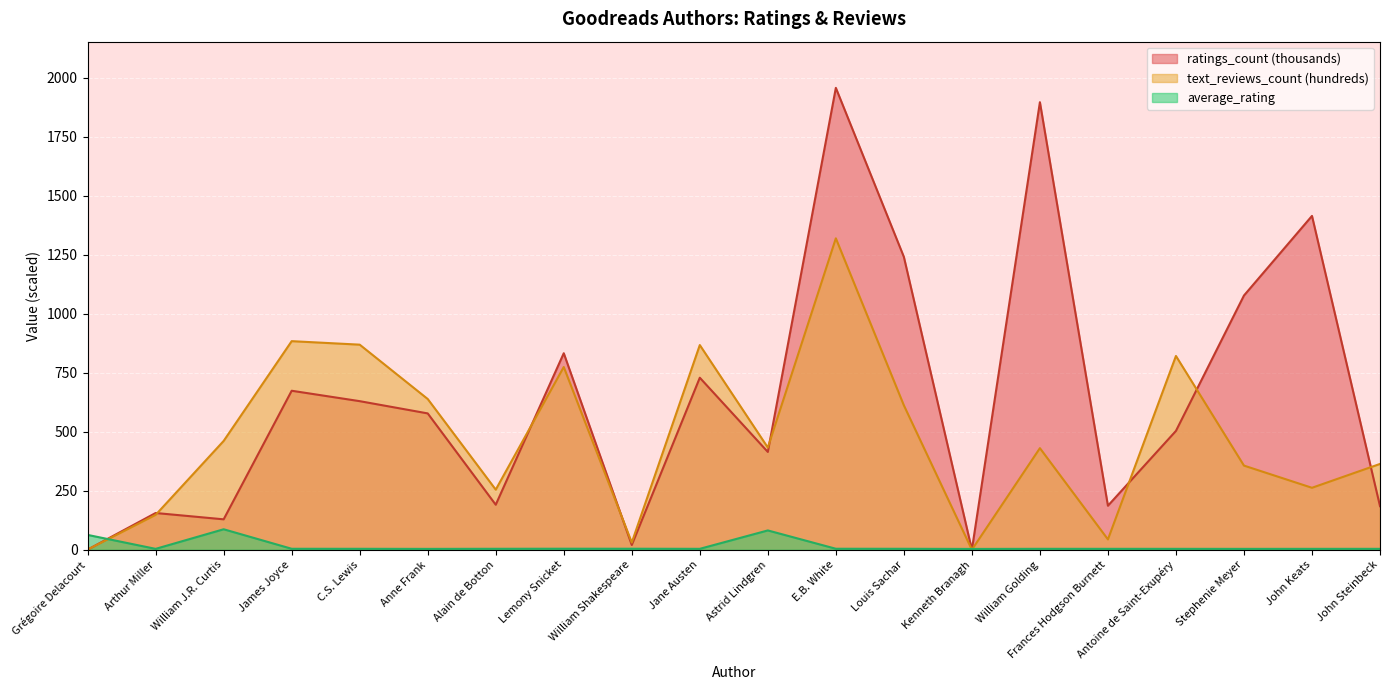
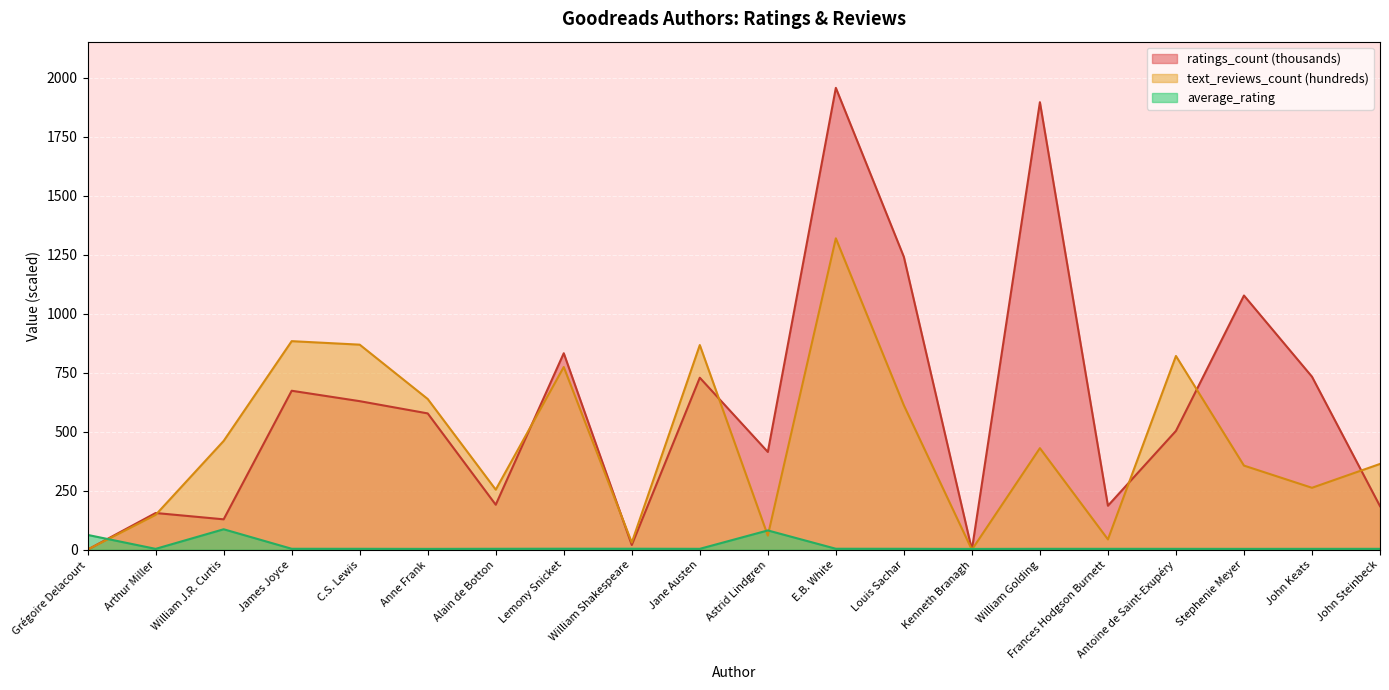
  {
    "ratings_count (thousands)": {
      "William J.R. Curtis": 130,
      "James Joyce": 670,
      "C.S. Lewis": 630,
      "Anne Frank": 580,
      "Alain de Botton": 190,
      "Lemony Snicket": 830,
      "Jane Austen": 730,
      "Astrid Lindgren": 410,
      "E.B. White": 1960,
      "Louis Sachar": 1240,
      "William Golding": 1900,
      "Frances Hodgson Burnett": 190,
      "Antoine de Saint-Exupéry": 500,
      "Stephenie Meyer": 1080,
-     "John Keats": 1410,
+     "John Keats": 730,
      "John Steinbeck": 180
    },
    "text_reviews_count (hundreds)": {
      "William J.R. Curtis": 460,
      "James Joyce": 880,
      "C.S. Lewis": 870,
      "Anne Frank": 640,
      "Alain de Botton": 250,
      "Lemony Snicket": 770,
      "Jane Austen": 870,
-     "Astrid Lindgren": 430,
+     "Astrid Lindgren": 60,
      "E.B. White": 1320,
      "Louis Sachar": 610,
      "William Golding": 430,
      "Frances Hodgson Burnett": 40,
      "Antoine de Saint-Exupéry": 820,
      "Stephenie Meyer": 360,
      "John Keats": 260,
      "John Steinbeck": 360
    },
    "average_rating": {
      "Grégoire Delacourt": 60,
      "Arthur Miller": 0,
      "William J.R. Curtis": 90,
      "James Joyce": 0,
      "C.S. Lewis": 0,
      "Anne Frank": 0,
      "Alain de Botton": 0,
      "Lemony Snicket": 0,
      "William Shakespeare": 0,
      "Jane Austen": 0,
      "Astrid Lindgren": 80,
      "E.B. White": 0,
      "Louis Sachar": 0,
      "William Golding": 0,
      "Frances Hodgson Burnett": 0,
      "Antoine de Saint-Exupéry": 0,
      "Stephenie Meyer": 0,
      "John Keats": 0,
      "John Steinbeck": 0
    }
  }
